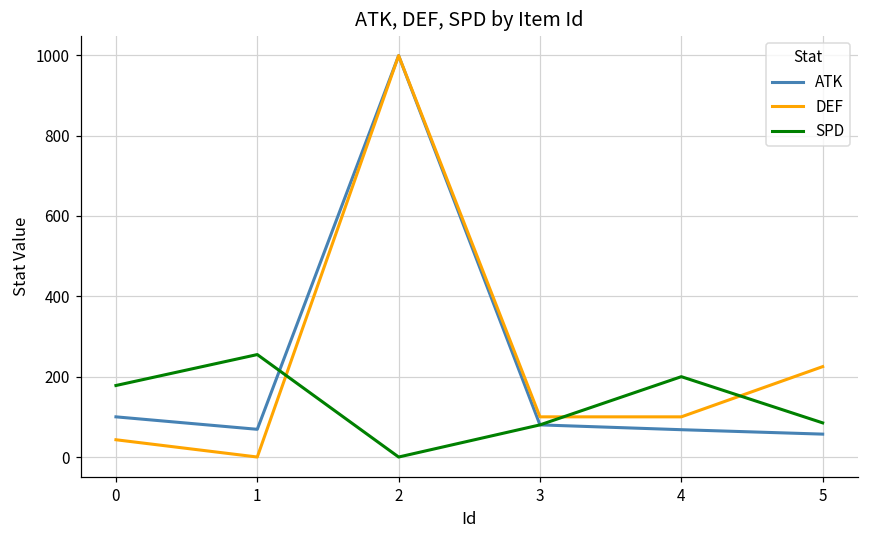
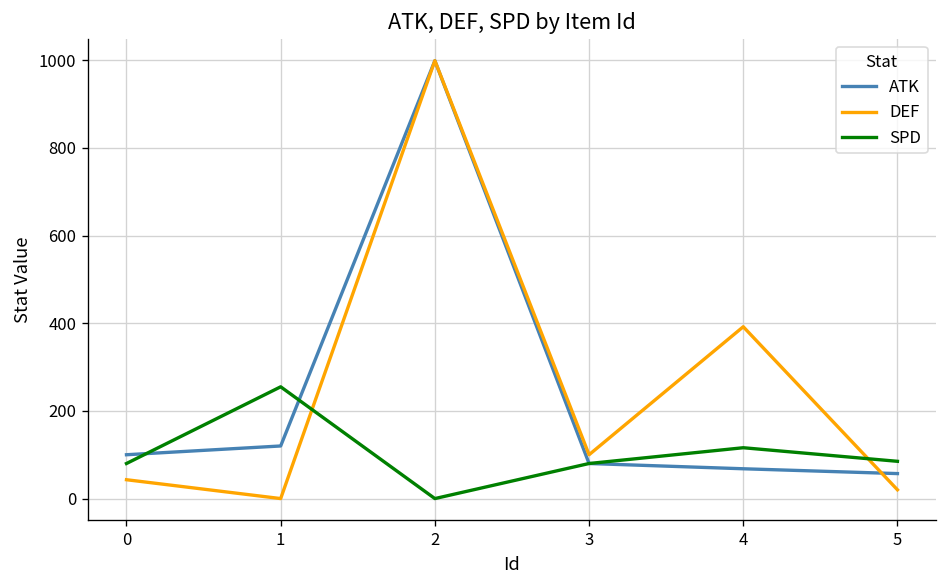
  {
    "ATK": {
      "0": 100,
-     "1": 70,
+     "1": 120,
      "4": 70,
      "5": 60
    },
    "DEF": {
      "0": 40,
      "1": 0,
      "3": 100,
-     "4": 100,
-     "5": 230
+     "4": 390,
+     "5": 20
    },
    "SPD": {
-     "0": 180,
+     "0": 80,
      "1": 260,
      "2": 0,
-     "4": 200,
+     "4": 120,
      "5": 90
    }
  }
